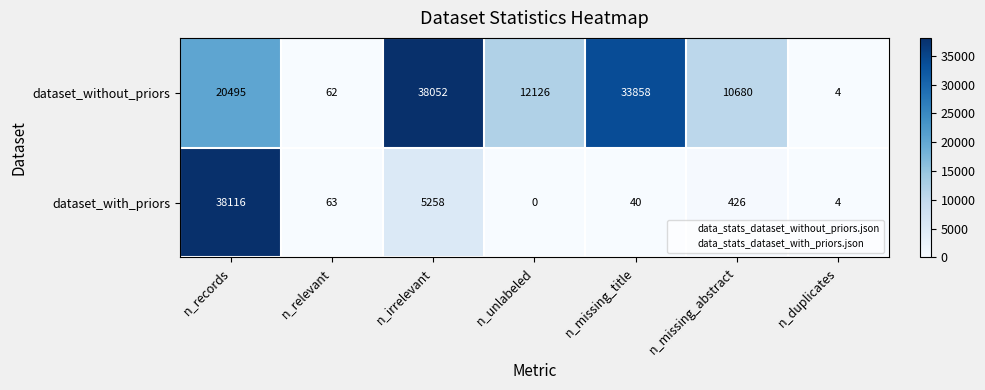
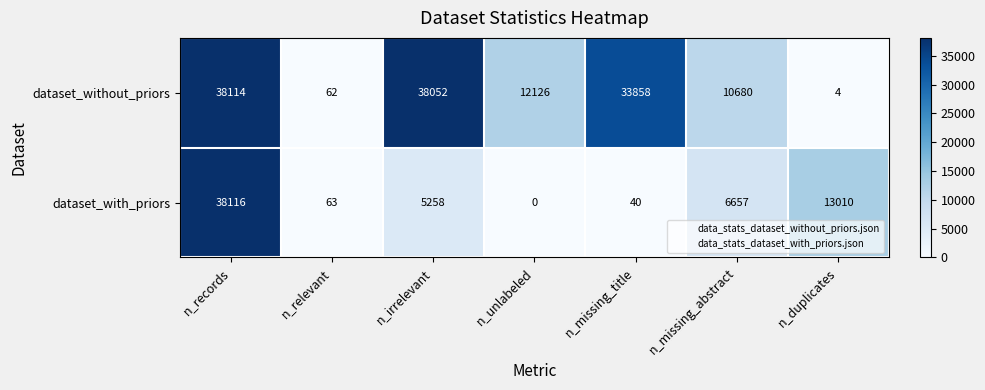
  {
    "dataset_without_priors": {
-     "n_records": 20495,
+     "n_records": 38114,
      "n_relevant": 62,
      "n_irrelevant": 38052,
      "n_unlabeled": 12126,
      "n_missing_title": 33858,
      "n_missing_abstract": 10680,
      "n_duplicates": 4
    },
    "dataset_with_priors": {
      "n_records": 38116,
      "n_relevant": 63,
      "n_irrelevant": 5258,
      "n_unlabeled": 0,
      "n_missing_title": 40,
-     "n_missing_abstract": 426,
-     "n_duplicates": 4
+     "n_missing_abstract": 6657,
+     "n_duplicates": 13010
    }
  }
